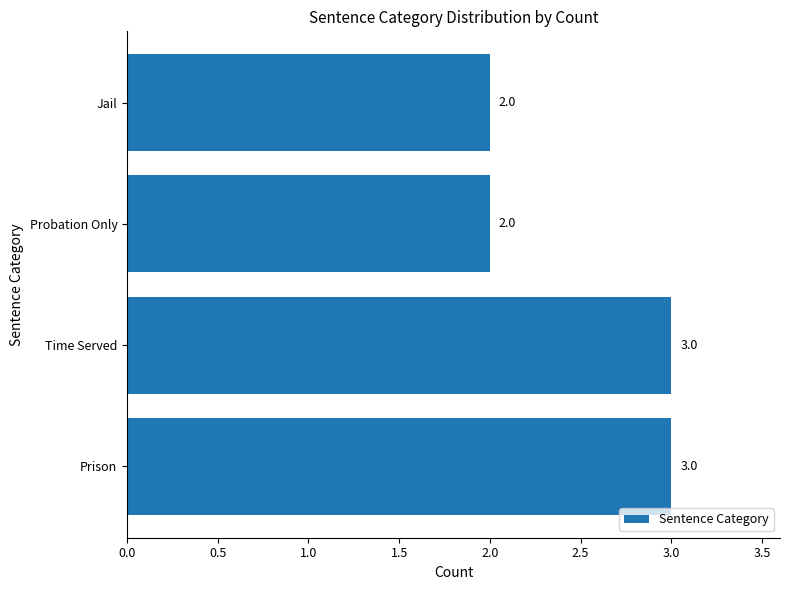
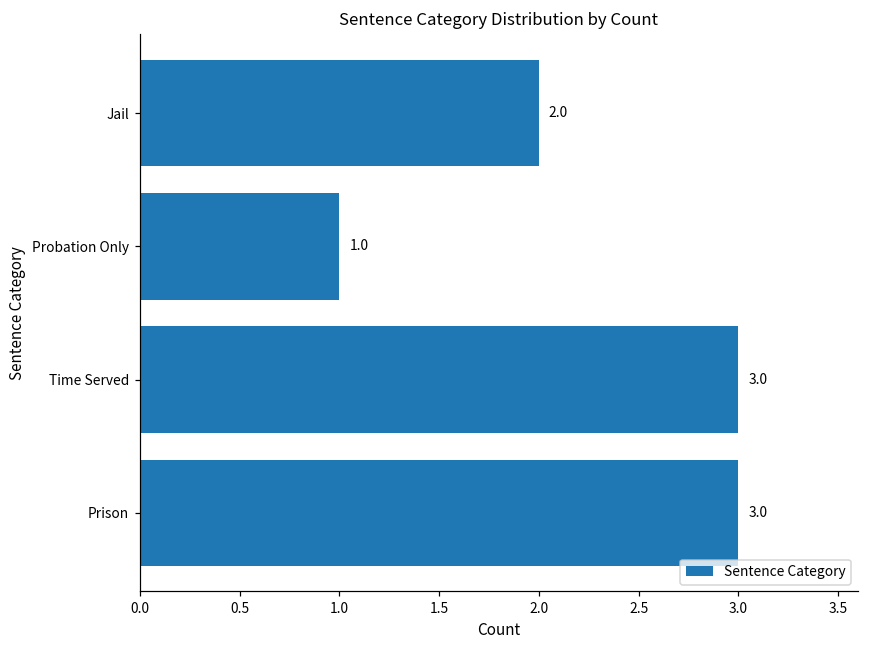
  {
    "Jail": 2.0,
-   "Probation Only": 2.0,
+   "Probation Only": 1.0,
    "Time Served": 3.0,
    "Prison": 3.0
  }
